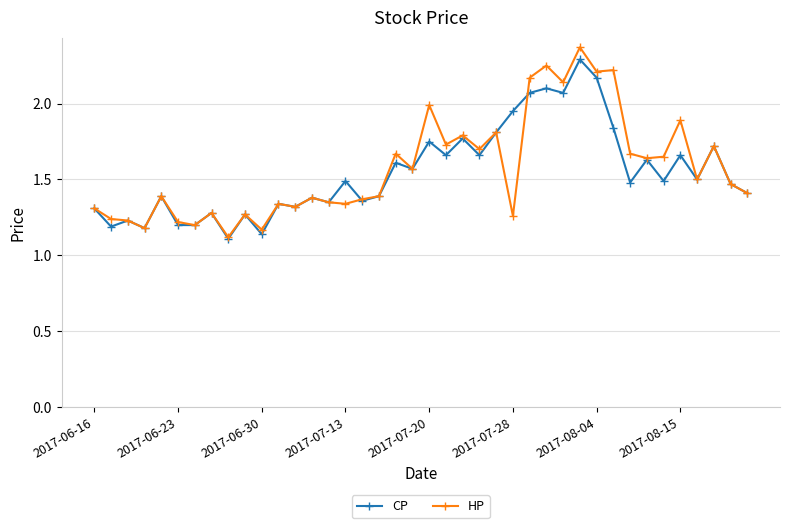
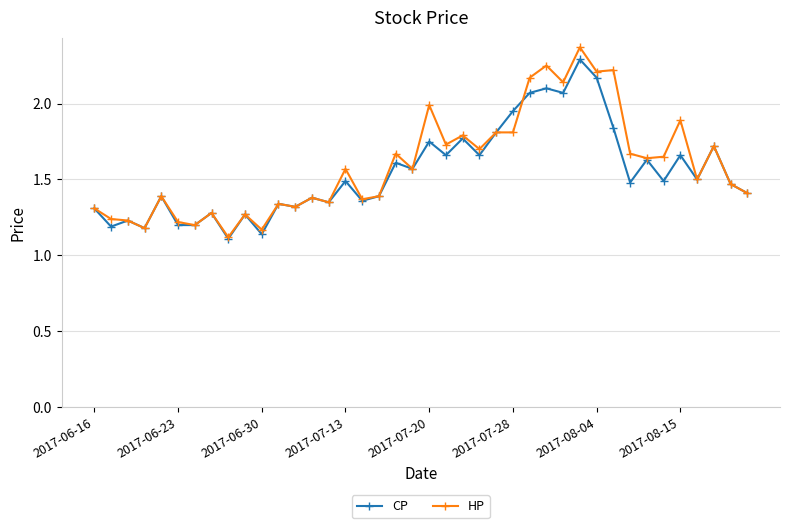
  {
    "CP": {
      "2017-06-23": 1.20,
      "2017-06-30": 1.14,
      "2017-07-13": 1.49,
      "2017-07-20": 1.75,
      "2017-07-28": 1.95,
      "2017-08-04": 2.17,
      "2017-08-15": 1.66
    },
    "HP": {
      "2017-06-23": 1.22,
      "2017-06-30": 1.17,
-     "2017-07-13": 1.34,
+     "2017-07-13": 1.57,
      "2017-07-20": 1.99,
-     "2017-07-28": 1.26,
+     "2017-07-28": 1.81,
      "2017-08-04": 2.21,
      "2017-08-15": 1.89
    }
  }
